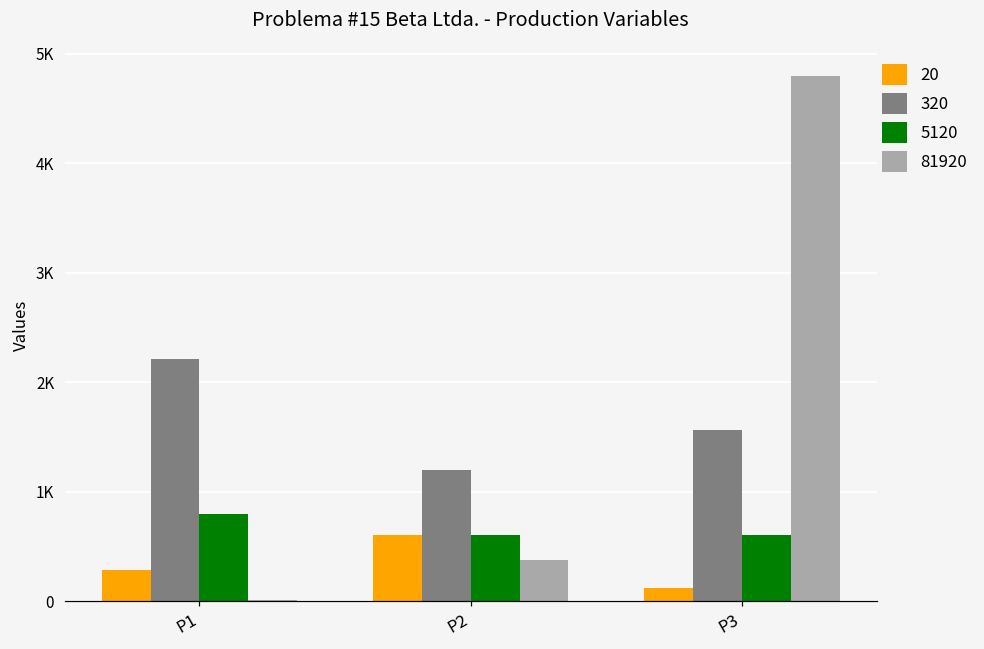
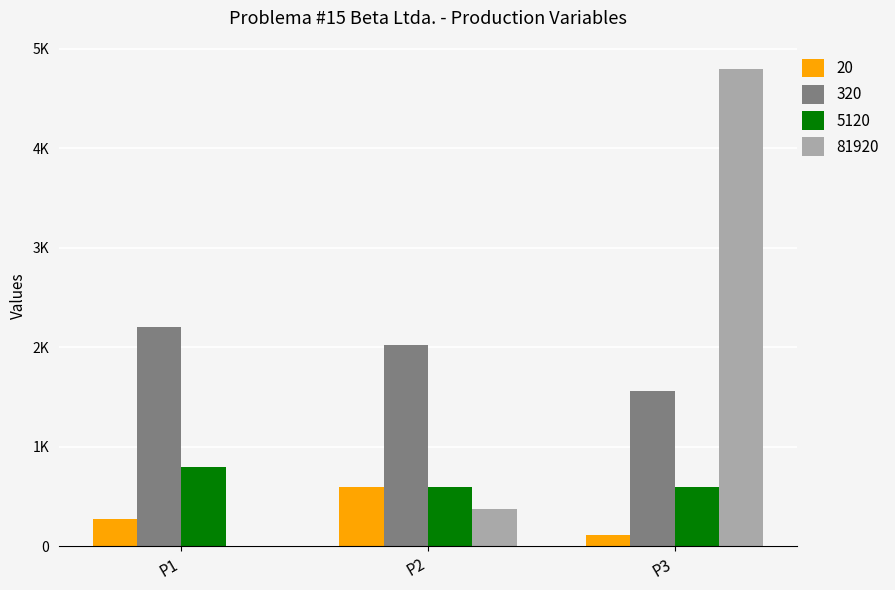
  {
    "20": {
      "P1": 300,
      "P2": 600,
      "P3": 100
    },
    "320": {
      "P1": 2200,
-     "P2": 1200,
+     "P2": 2000,
      "P3": 1600
    },
    "5120": {
      "P1": 800,
      "P2": 600,
      "P3": 600
    },
    "81920": {
      "P2": 400,
      "P3": 4800
    }
  }
